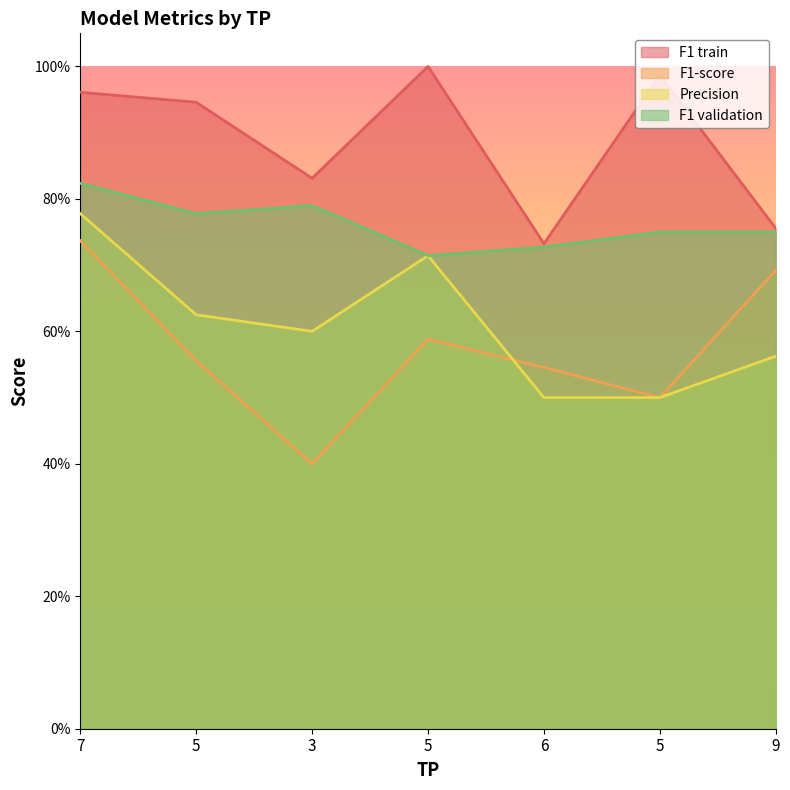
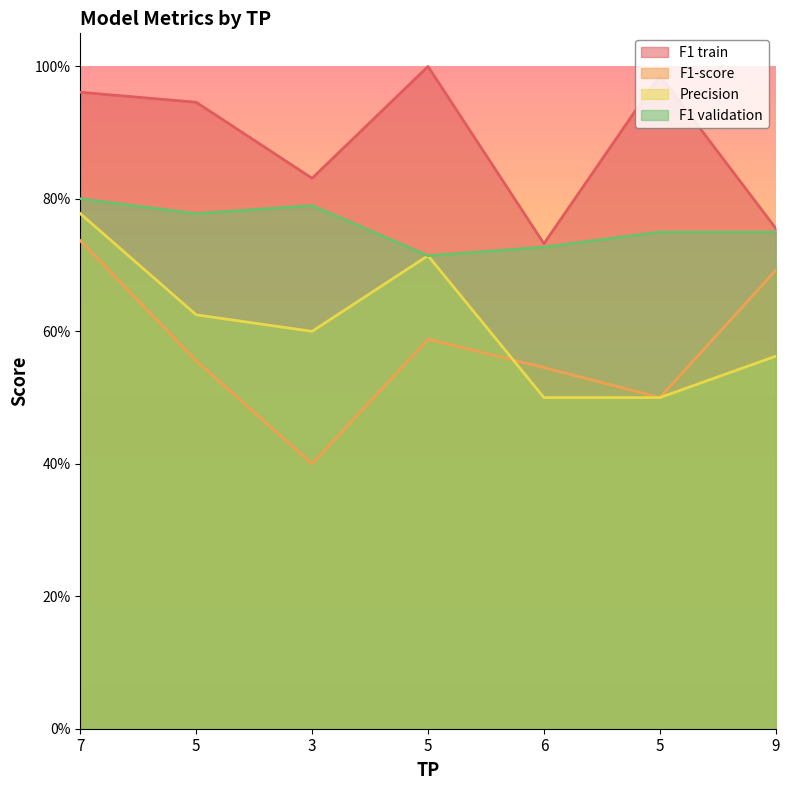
  {
    "F1 validation": {
-     "7": "82%",
+     "7": "80%",
      "3": "79%",
      "6": "73%",
      "9": "75%"
    }
  }
